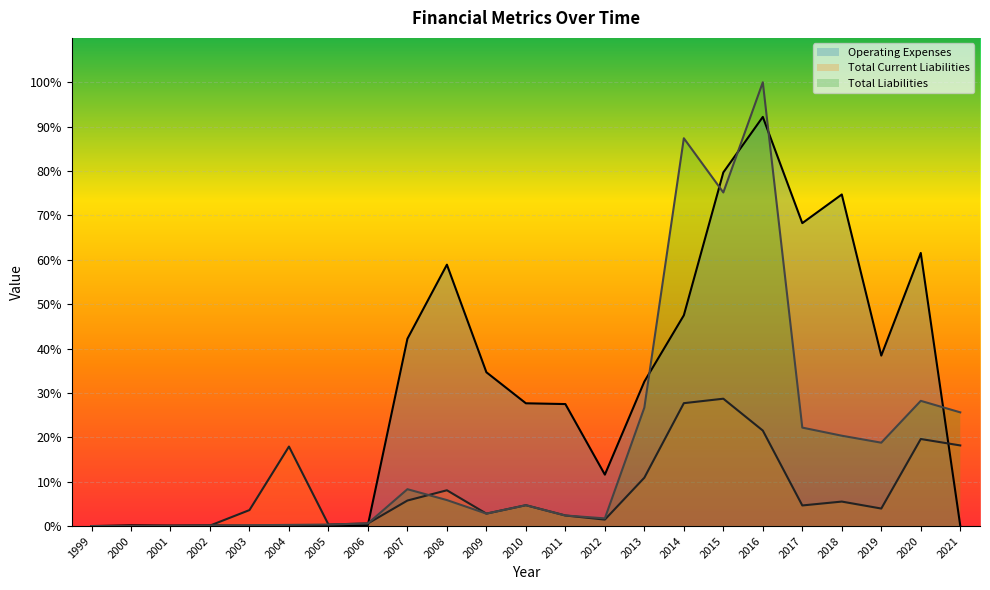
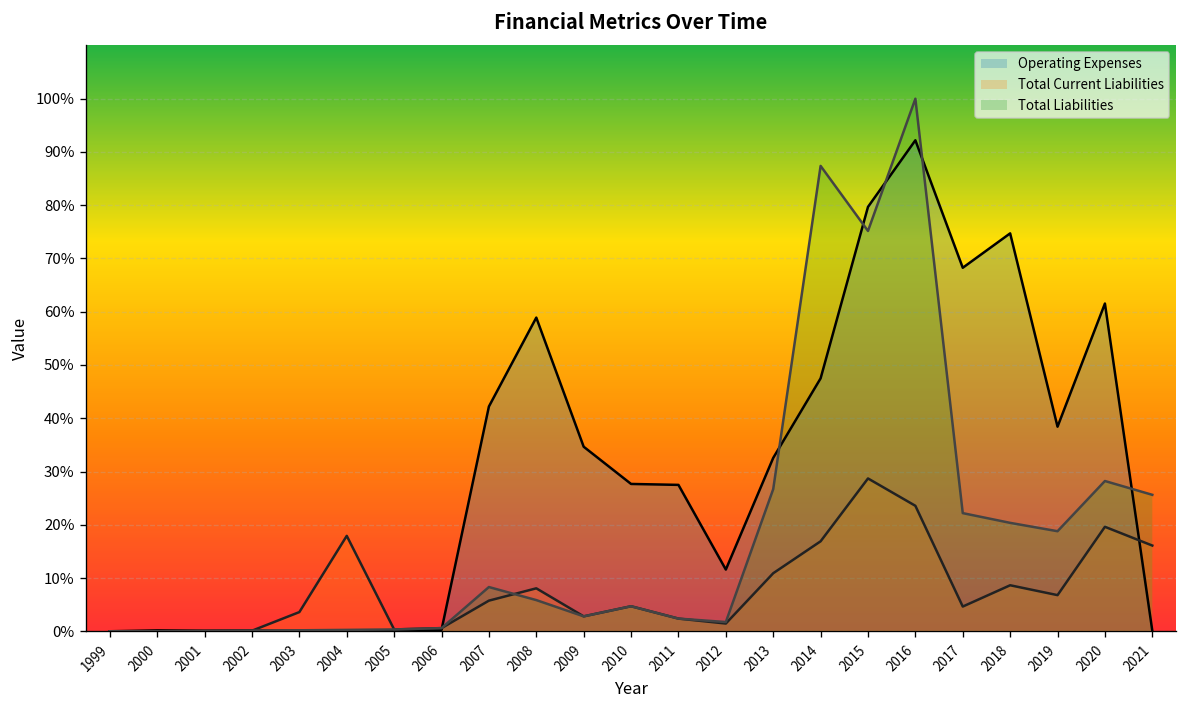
  {
    "Total Current Liabilities": {
      "2003": "4%",
      "2004": "18%",
      "2007": "6%",
      "2008": "8%",
      "2013": "11%",
-     "2014": "28%",
+     "2014": "17%",
      "2015": "29%",
-     "2016": "22%",
+     "2016": "24%",
      "2017": "5%",
-     "2018": "6%",
-     "2019": "4%",
+     "2018": "9%",
+     "2019": "7%",
      "2020": "20%",
-     "2021": "18%"
+     "2021": "16%"
    }
  }
